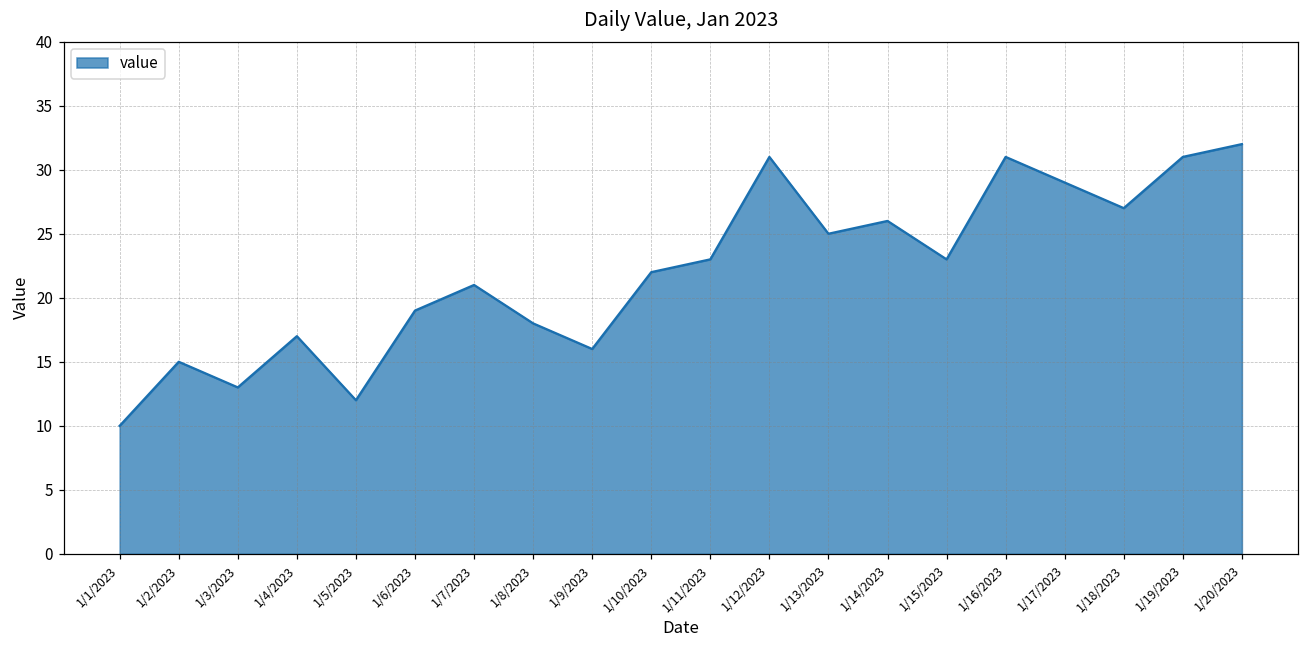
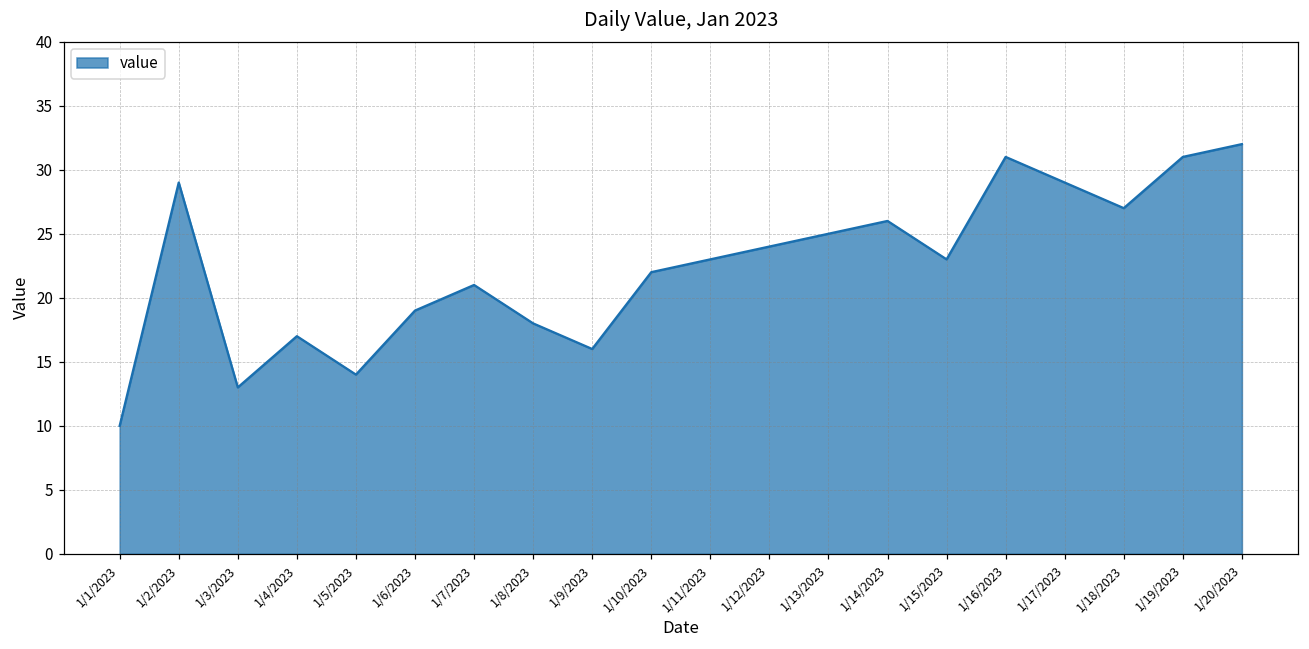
  {
    "1/1/2023": 10,
-   "1/2/2023": 15,
+   "1/2/2023": 29,
    "1/3/2023": 13,
    "1/4/2023": 17,
-   "1/5/2023": 12,
+   "1/5/2023": 14,
    "1/6/2023": 19,
    "1/7/2023": 21,
    "1/8/2023": 18,
    "1/9/2023": 16,
    "1/10/2023": 22,
    "1/11/2023": 23,
-   "1/12/2023": 31,
+   "1/12/2023": 24,
    "1/13/2023": 25,
    "1/14/2023": 26,
    "1/15/2023": 23,
    "1/16/2023": 31,
    "1/17/2023": 29,
    "1/18/2023": 27,
    "1/19/2023": 31,
    "1/20/2023": 32
  }
